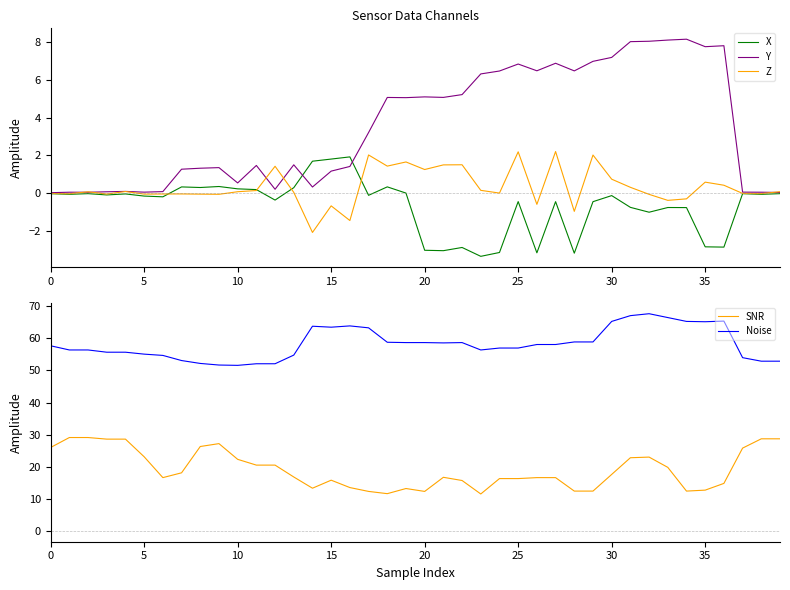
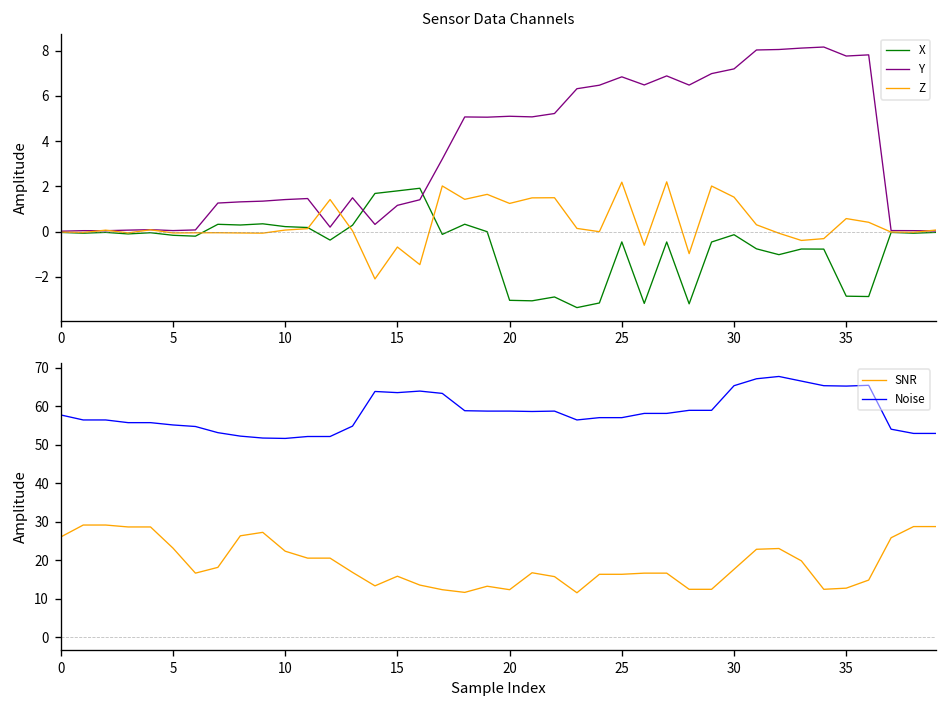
  {
    "Sensor Data Channels": {
      "X": {
        "10": 0.2,
        "15": 1.8,
        "20": -3.0,
        "25": -0.4,
        "30": -0.1,
        "35": -2.8
      },
      "Y": {
-       "10": 0.5,
+       "10": 1.4,
        "15": 1.2,
        "20": 5.1,
        "25": 6.8,
        "30": 7.2,
        "35": 7.8
      },
      "Z": {
        "10": 0.1,
        "15": -0.7,
        "20": 1.2,
        "25": 2.2,
-       "30": 0.7,
+       "30": 1.5,
        "35": 0.6
      }
    }
  }
